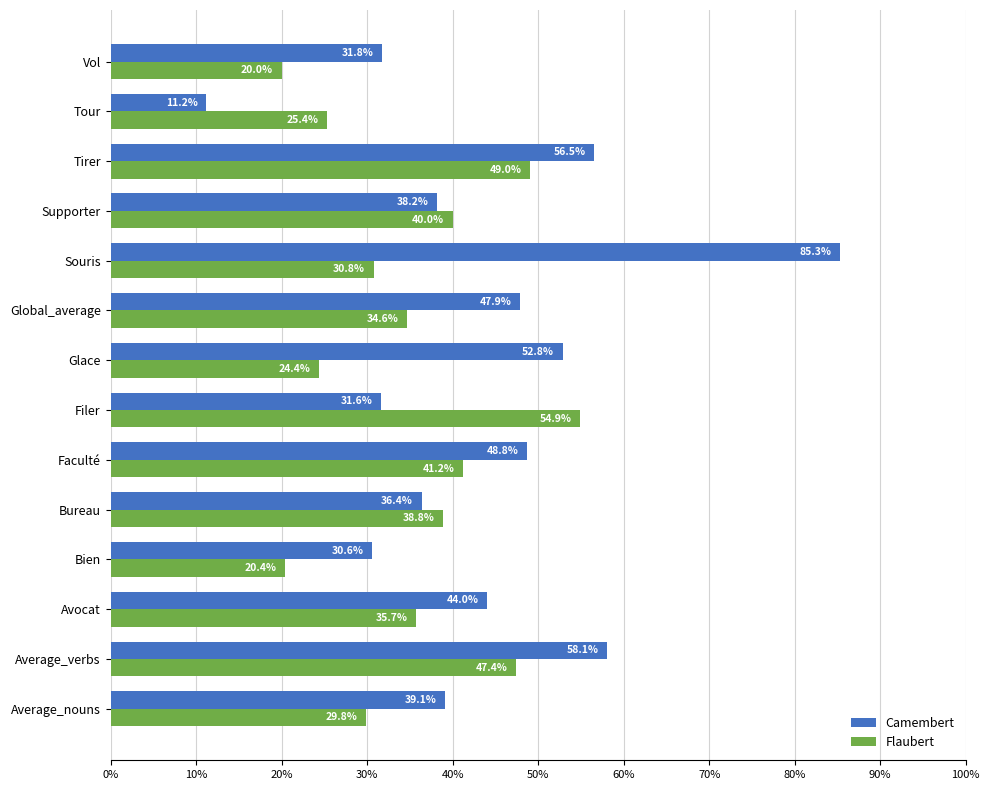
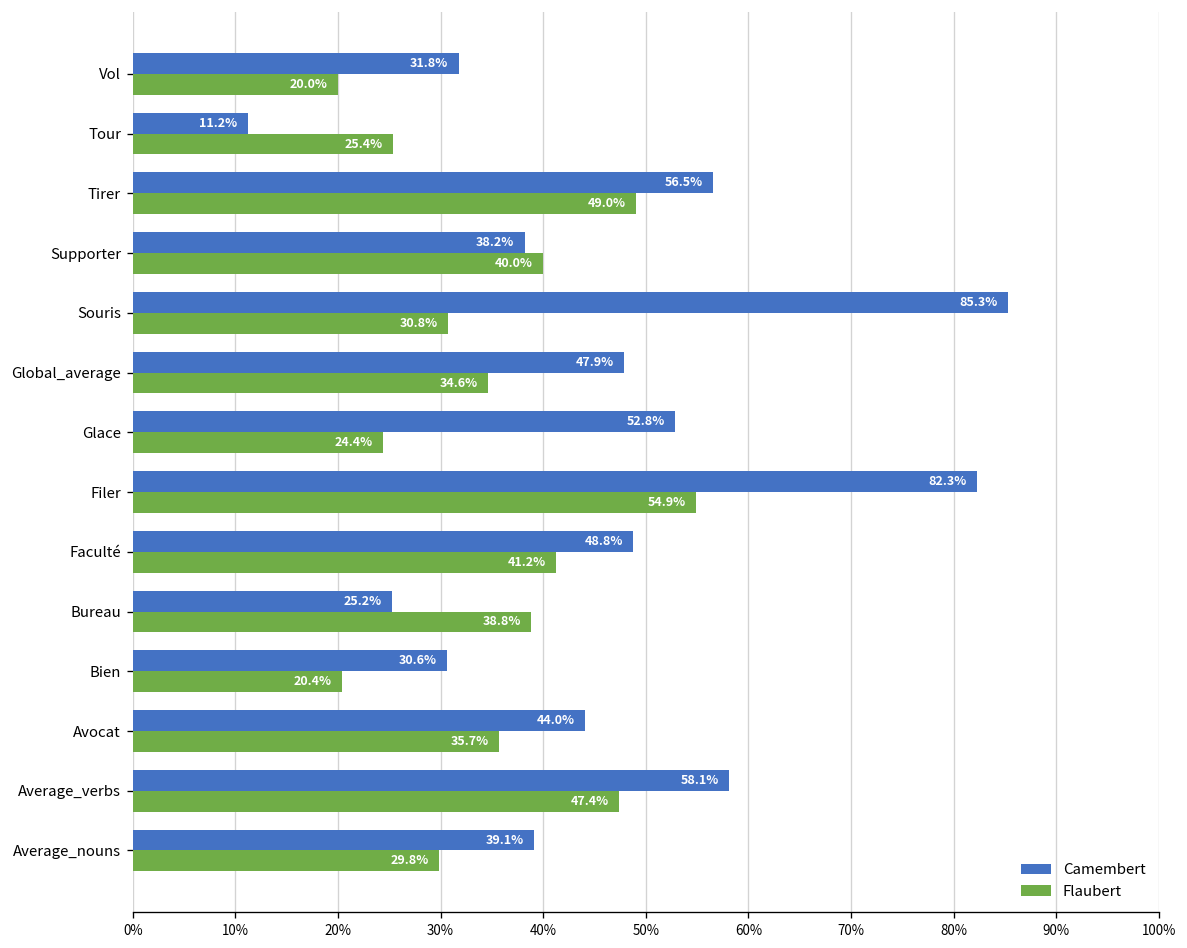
  {
    "Camembert": {
      "Vol": "31.8%",
      "Tour": "11.2%",
      "Tirer": "56.5%",
      "Supporter": "38.2%",
      "Souris": "85.3%",
      "Global_average": "47.9%",
      "Glace": "52.8%",
-     "Filer": "31.6%",
+     "Filer": "82.3%",
      "Faculté": "48.8%",
-     "Bureau": "36.4%",
+     "Bureau": "25.2%",
      "Bien": "30.6%",
      "Avocat": "44.0%",
      "Average_verbs": "58.1%",
      "Average_nouns": "39.1%"
    },
    "Flaubert": {
      "Vol": "20.0%",
      "Tour": "25.4%",
      "Tirer": "49.0%",
      "Supporter": "40.0%",
      "Souris": "30.8%",
      "Global_average": "34.6%",
      "Glace": "24.4%",
      "Filer": "54.9%",
      "Faculté": "41.2%",
      "Bureau": "38.8%",
      "Bien": "20.4%",
      "Avocat": "35.7%",
      "Average_verbs": "47.4%",
      "Average_nouns": "29.8%"
    }
  }
